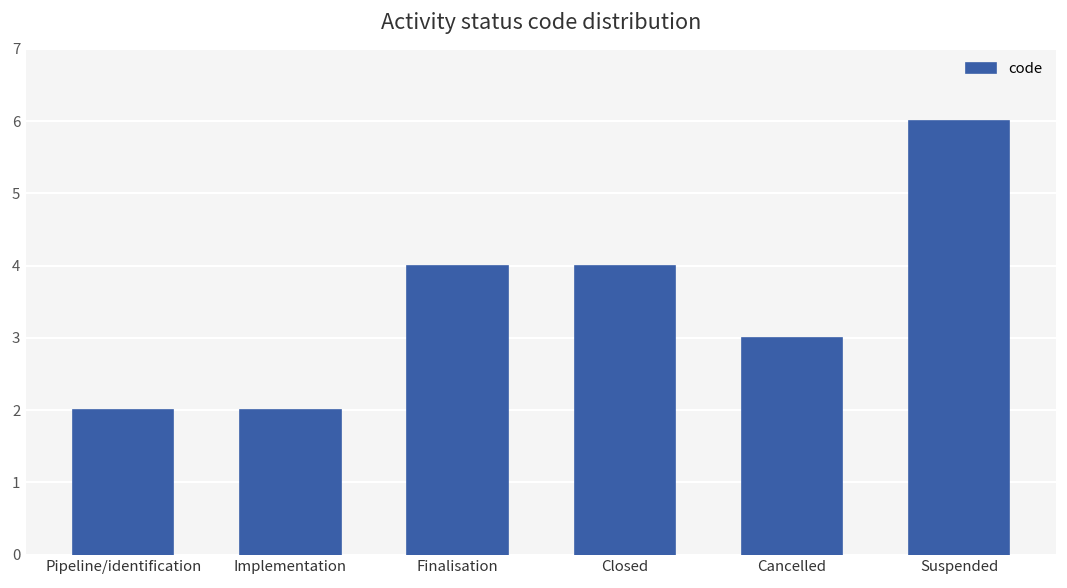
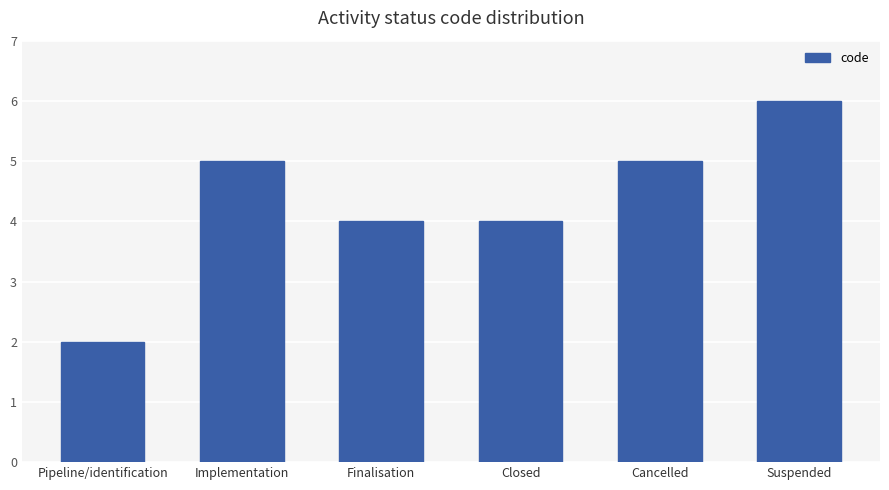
  {
    "Pipeline/identification": 2,
-   "Implementation": 2,
+   "Implementation": 5,
    "Finalisation": 4,
    "Closed": 4,
-   "Cancelled": 3,
+   "Cancelled": 5,
    "Suspended": 6
  }
